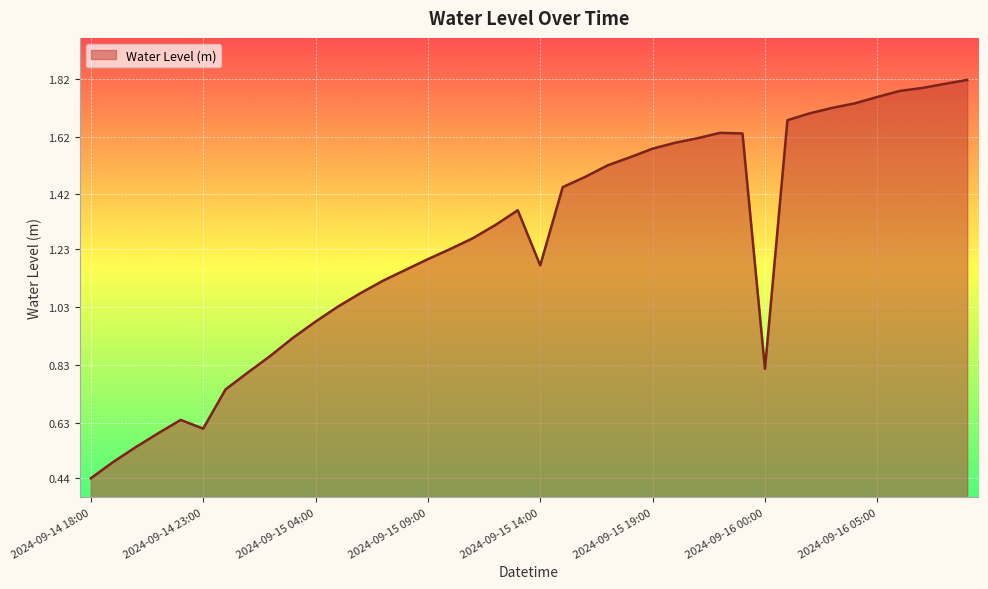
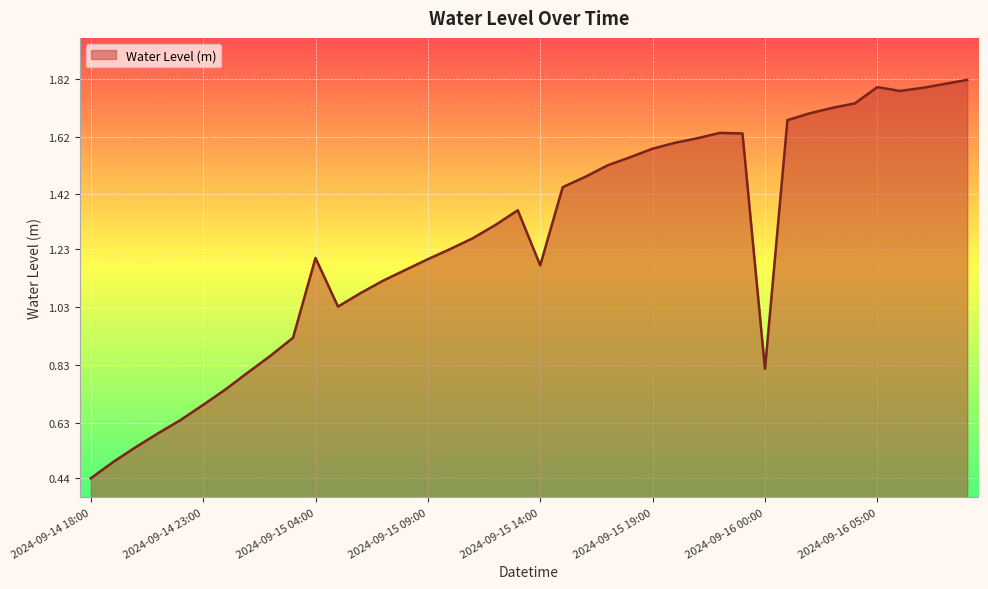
  {
    "2024-09-14 18:00": 0.44,
-   "2024-09-14 23:00": 0.61,
-   "2024-09-15 04:00": 0.98,
+   "2024-09-14 23:00": 0.69,
+   "2024-09-15 04:00": 1.20,
    "2024-09-15 09:00": 1.20,
    "2024-09-15 14:00": 1.17,
    "2024-09-15 19:00": 1.58,
    "2024-09-16 00:00": 0.82,
-   "2024-09-16 05:00": 1.76
+   "2024-09-16 05:00": 1.79
  }
